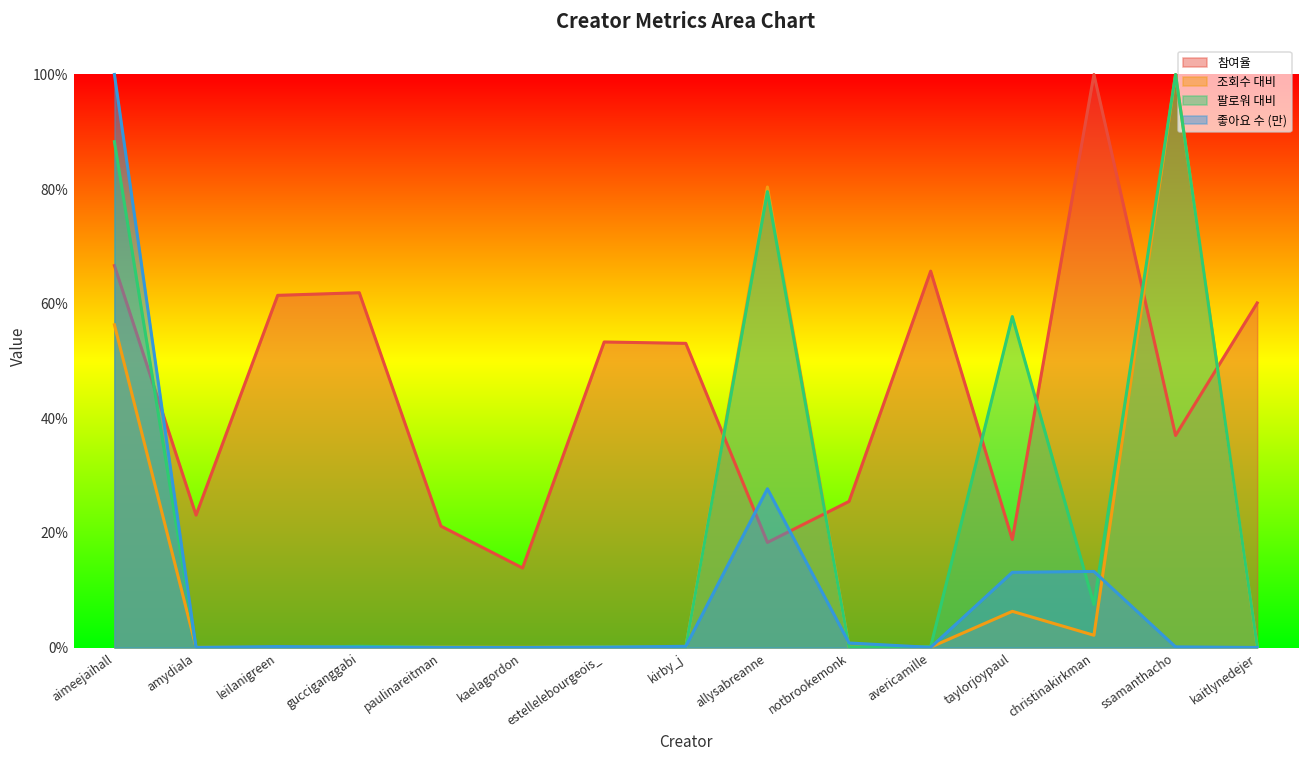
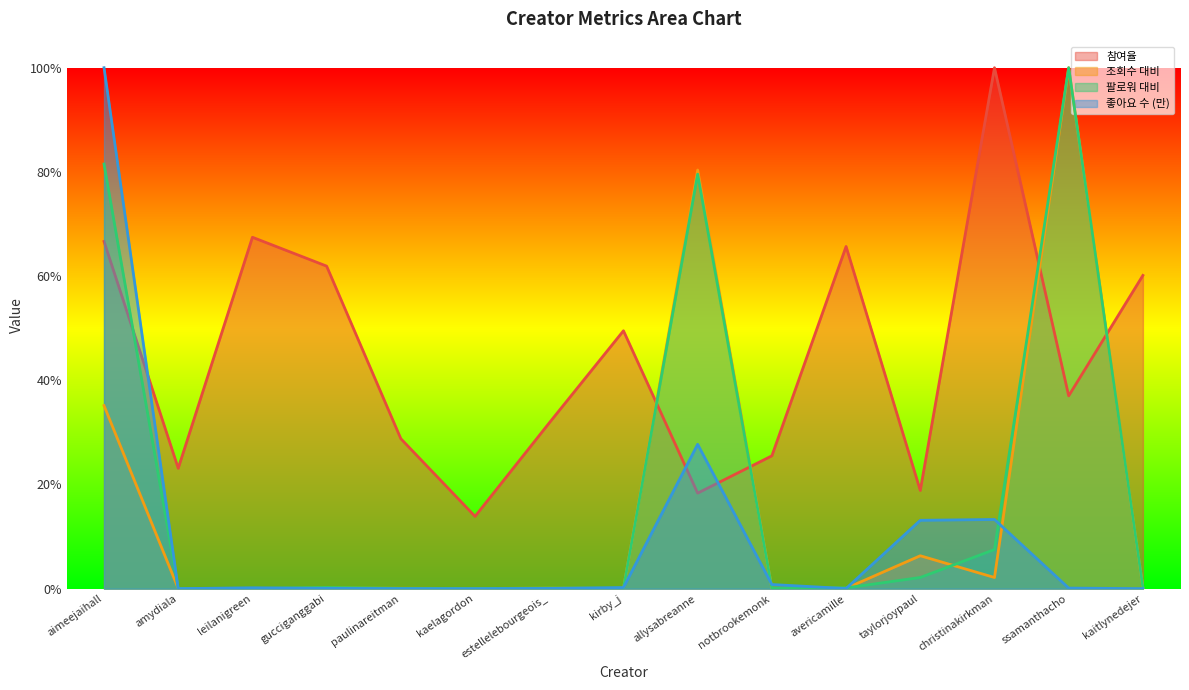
  {
    "참여율": {
      "aimeejaihall": "67%",
      "amydiala": "23%",
-     "leilanigreen": "61%",
+     "leilanigreen": "67%",
      "gucciganggabi": "62%",
-     "paulinareitman": "21%",
+     "paulinareitman": "29%",
      "kaelagordon": "14%",
-     "estellelebourgeois_": "53%",
-     "kirby_j": "53%",
+     "estellelebourgeois_": "32%",
+     "kirby_j": "50%",
      "allysabreanne": "18%",
      "notbrookemonk": "26%",
      "avericamille": "66%",
      "taylorjoypaul": "19%",
      "christinakirkman": "100%",
      "ssamanthacho": "37%",
      "kaitlynedejer": "60%"
    },
    "조회수 대비": {
-     "aimeejaihall": "56%",
+     "aimeejaihall": "35%",
      "allysabreanne": "80%",
      "taylorjoypaul": "6%",
      "christinakirkman": "2%"
    },
    "팔로워 대비": {
-     "aimeejaihall": "88%",
+     "aimeejaihall": "82%",
      "allysabreanne": "80%",
-     "taylorjoypaul": "58%",
+     "taylorjoypaul": "2%",
      "christinakirkman": "8%"
    },
    "좋아요 수 (만)": {
      "aimeejaihall": "100%",
      "allysabreanne": "28%",
      "notbrookemonk": "1%",
      "taylorjoypaul": "13%",
      "christinakirkman": "13%",
      "ssamanthacho": "0%"
    }
  }
